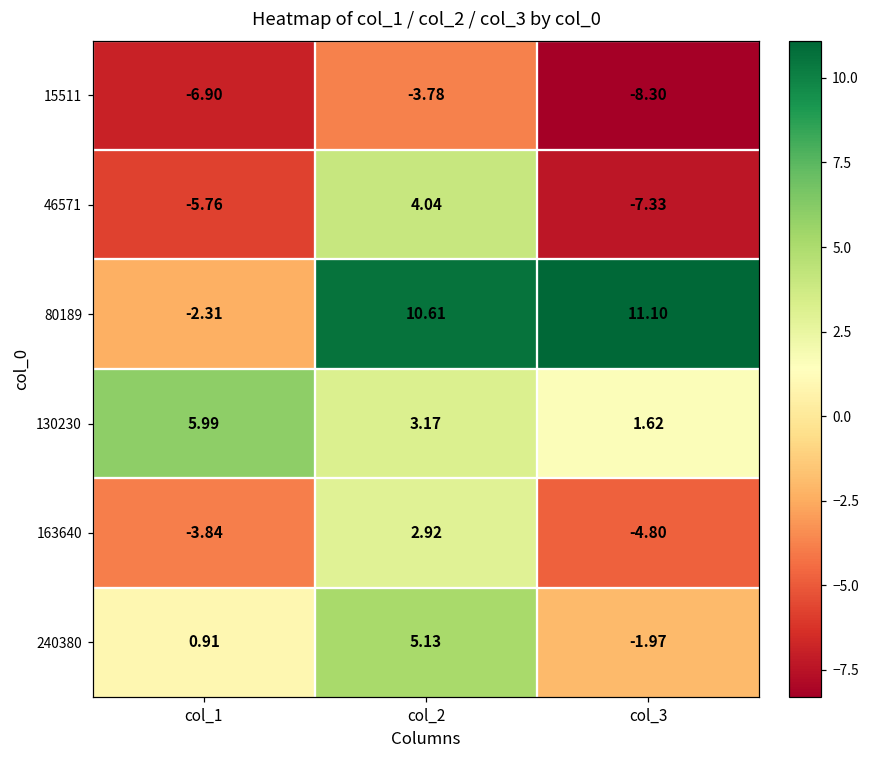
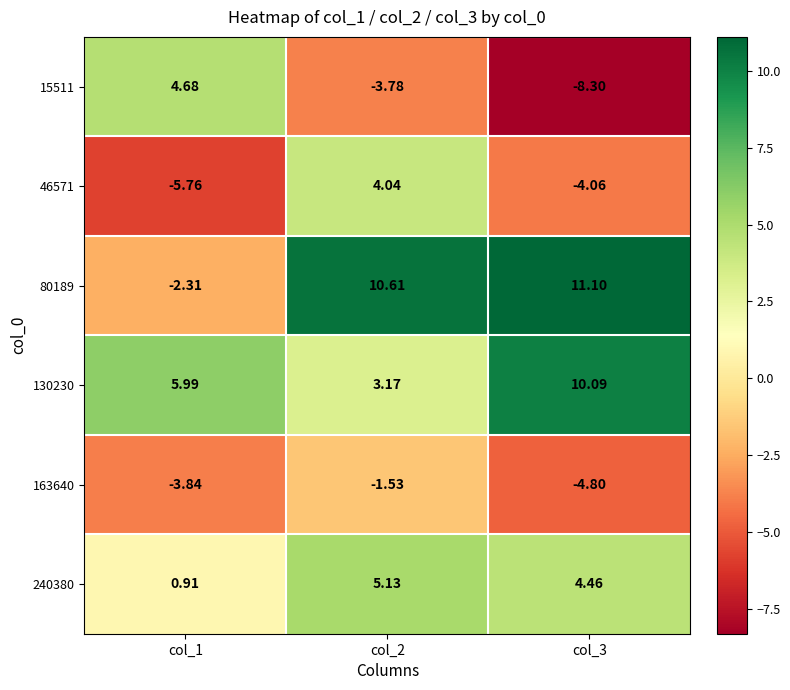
  {
    "15511": {
-     "col_1": -6.90,
+     "col_1": 4.68,
      "col_2": -3.78,
      "col_3": -8.30
    },
    "46571": {
      "col_1": -5.76,
      "col_2": 4.04,
-     "col_3": -7.33
+     "col_3": -4.06
    },
    "80189": {
      "col_1": -2.31,
      "col_2": 10.61,
      "col_3": 11.10
    },
    "130230": {
      "col_1": 5.99,
      "col_2": 3.17,
-     "col_3": 1.62
+     "col_3": 10.09
    },
    "163640": {
      "col_1": -3.84,
-     "col_2": 2.92,
+     "col_2": -1.53,
      "col_3": -4.80
    },
    "240380": {
      "col_1": 0.91,
      "col_2": 5.13,
-     "col_3": -1.97
+     "col_3": 4.46
    }
  }
